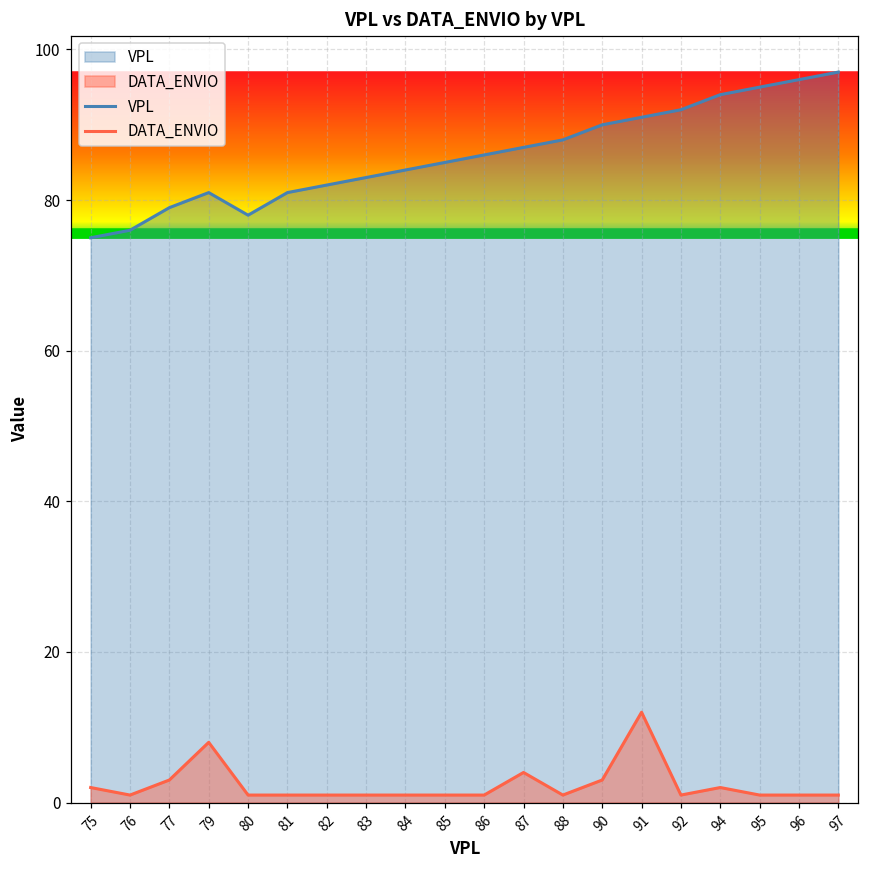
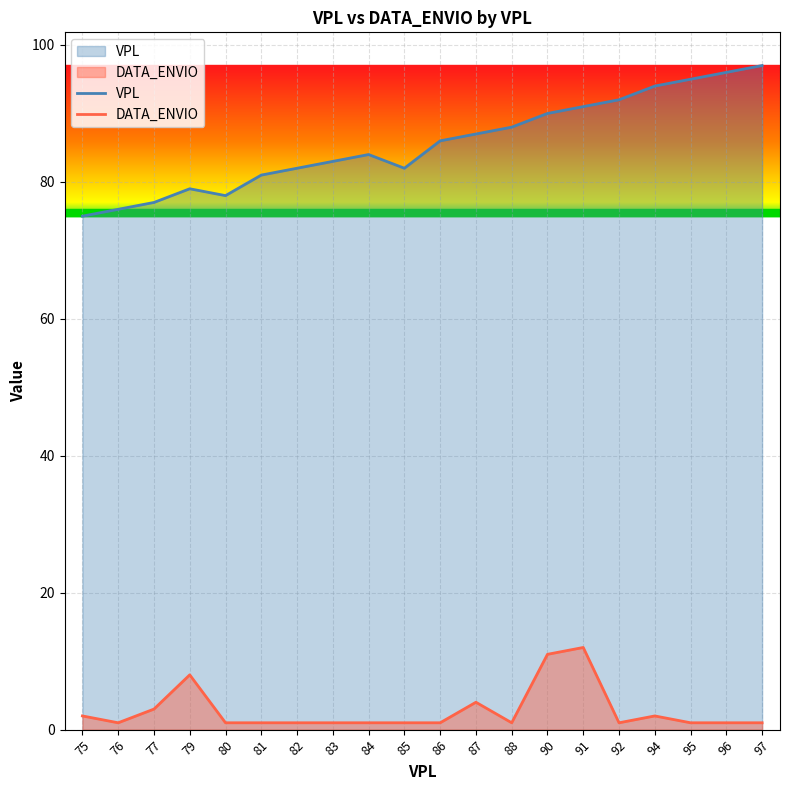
  {
    "VPL": {
      "75": 75,
      "76": 76,
-     "77": 79,
-     "79": 81,
+     "77": 77,
+     "79": 79,
      "80": 78,
      "81": 81,
      "82": 82,
      "83": 83,
      "84": 84,
-     "85": 85,
+     "85": 82,
      "86": 86,
      "87": 87,
      "88": 88,
      "90": 90,
      "91": 91,
      "92": 92,
      "94": 94,
      "95": 95,
      "96": 96,
      "97": 97
    },
    "DATA_ENVIO": {
      "75": 2,
      "76": 1,
      "77": 3,
      "79": 8,
      "80": 1,
      "81": 1,
      "82": 1,
      "83": 1,
      "84": 1,
      "85": 1,
      "86": 1,
      "87": 4,
      "88": 1,
-     "90": 3,
+     "90": 11,
      "91": 12,
      "92": 1,
      "94": 2,
      "95": 1,
      "96": 1,
      "97": 1
    }
  }
